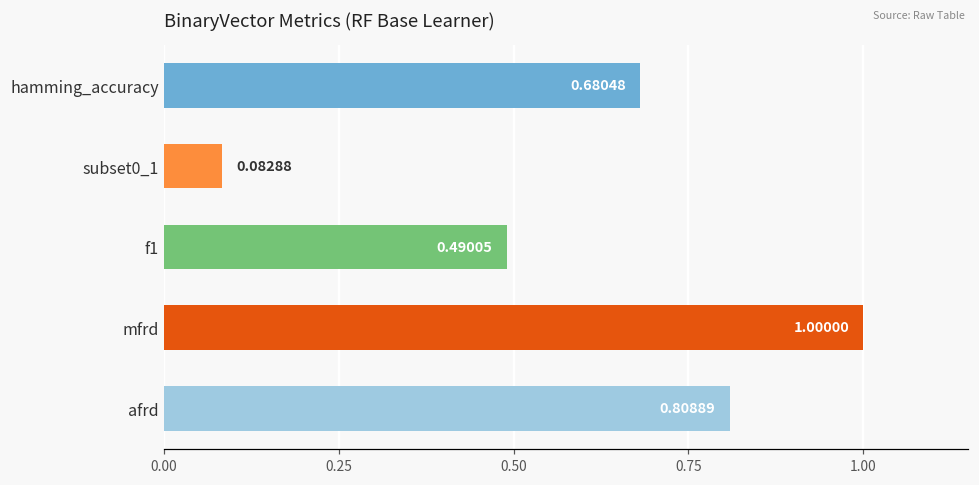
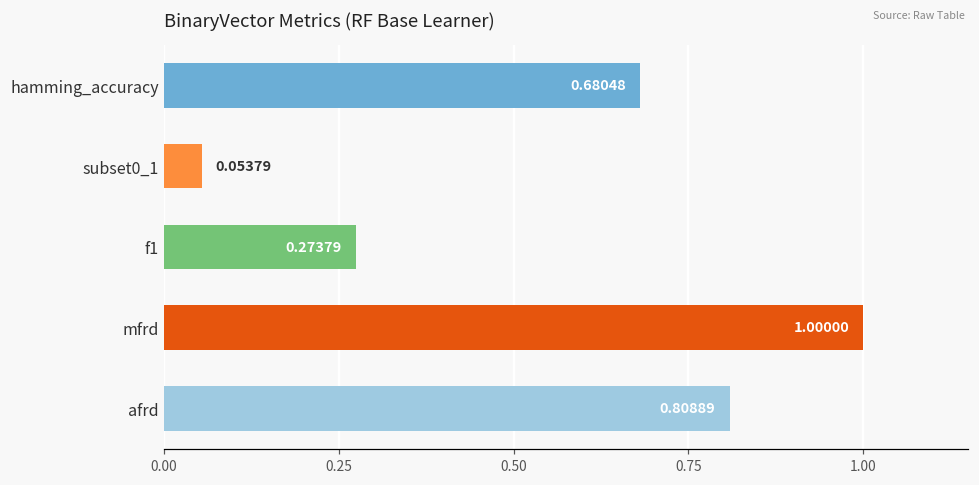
  {
    "hamming_accuracy": 0.68048,
-   "subset0_1": 0.08288,
-   "f1": 0.49005,
+   "subset0_1": 0.05379,
+   "f1": 0.27379,
    "mfrd": 1.00000,
    "afrd": 0.80889
  }
